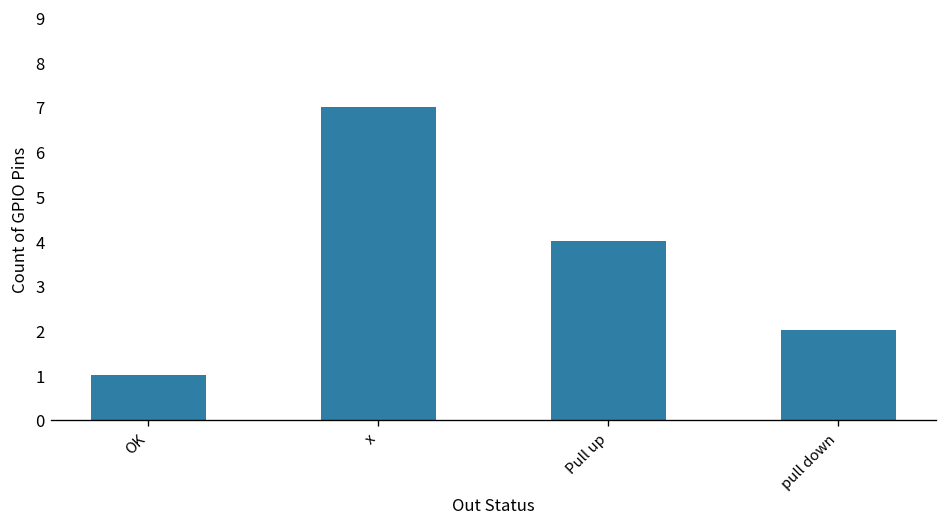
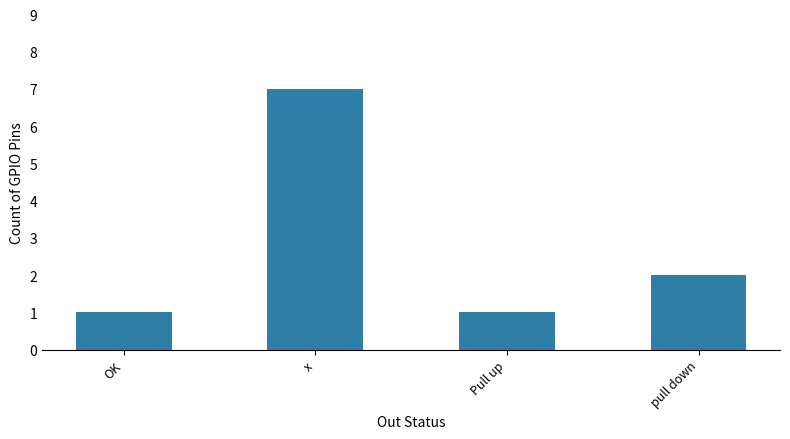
  {
    "OK": 1,
    "x": 7,
-   "Pull up": 4,
+   "Pull up": 1,
    "pull down": 2
  }
